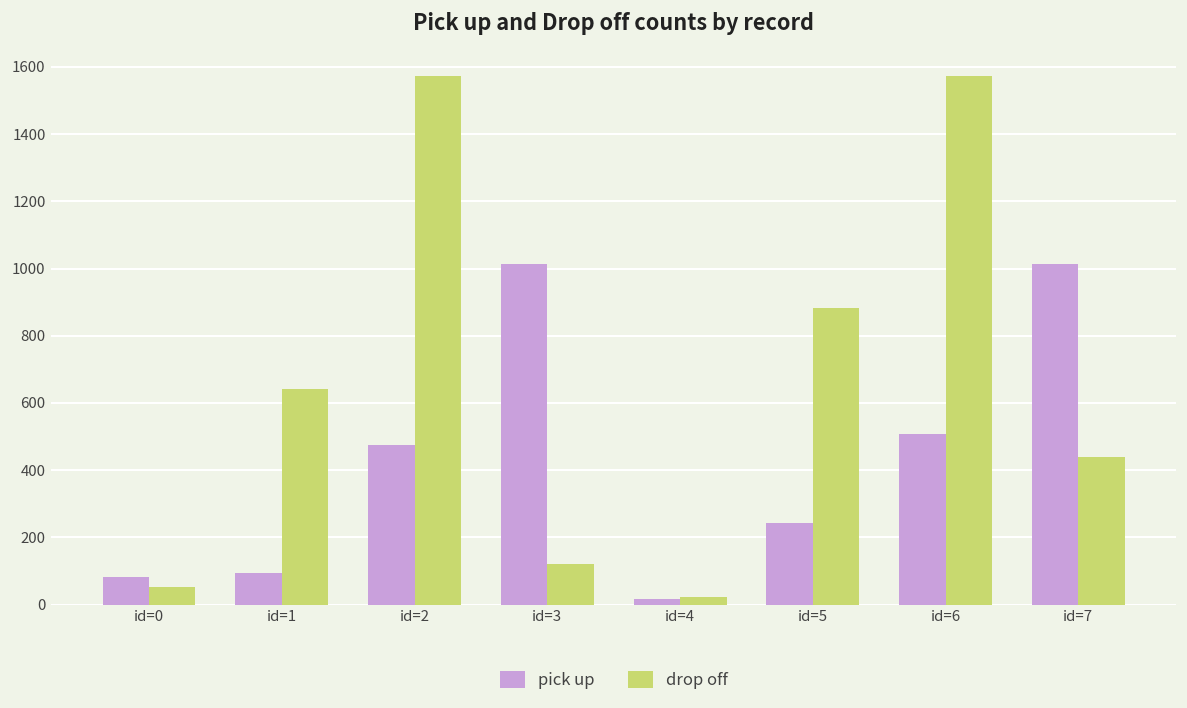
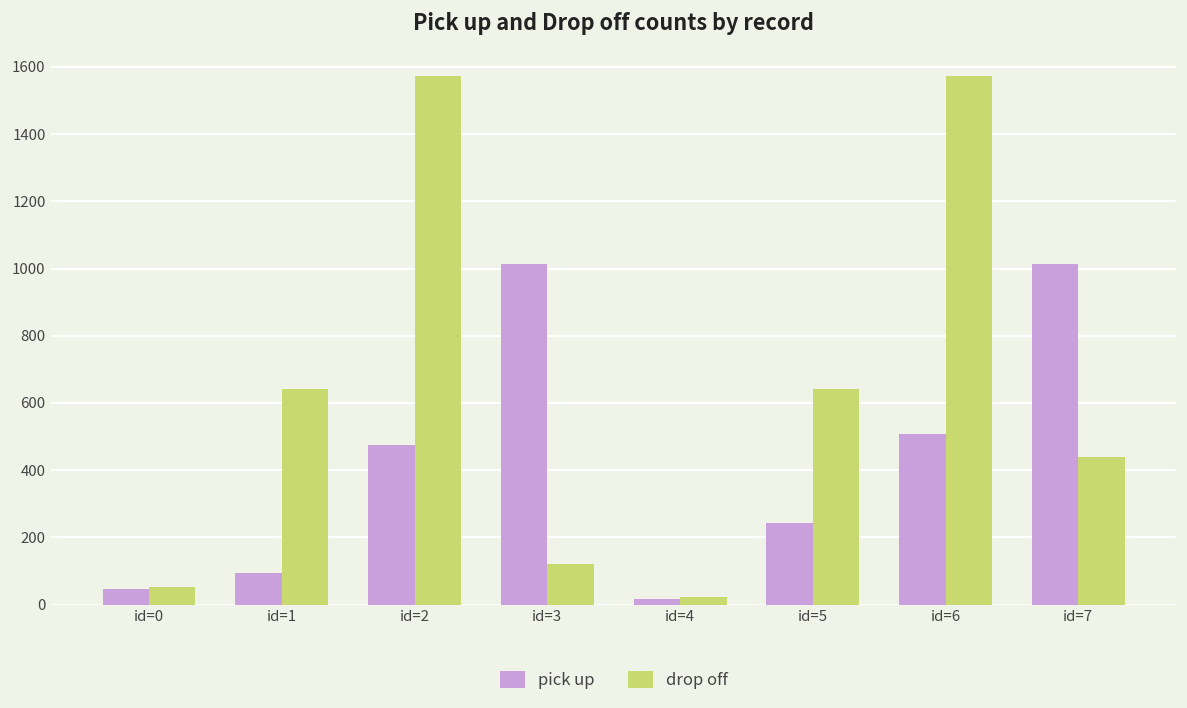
  {
    "pick up": {
-     "id=0": 80,
+     "id=0": 50,
      "id=1": 100,
      "id=2": 480,
      "id=3": 1010,
      "id=4": 20,
      "id=5": 240,
      "id=6": 510,
      "id=7": 1010
    },
    "drop off": {
      "id=0": 50,
      "id=1": 640,
      "id=2": 1570,
      "id=3": 120,
      "id=4": 20,
-     "id=5": 880,
+     "id=5": 640,
      "id=6": 1570,
      "id=7": 440
    }
  }
